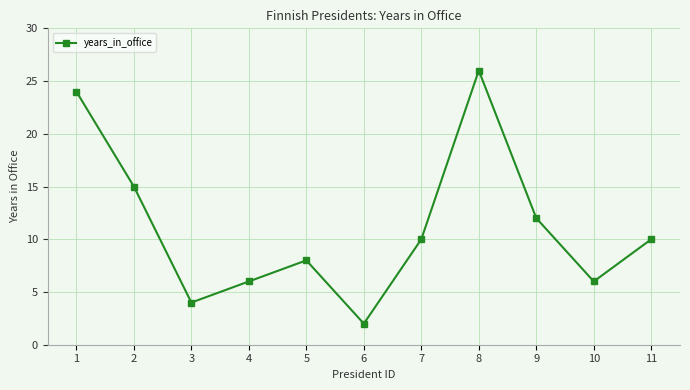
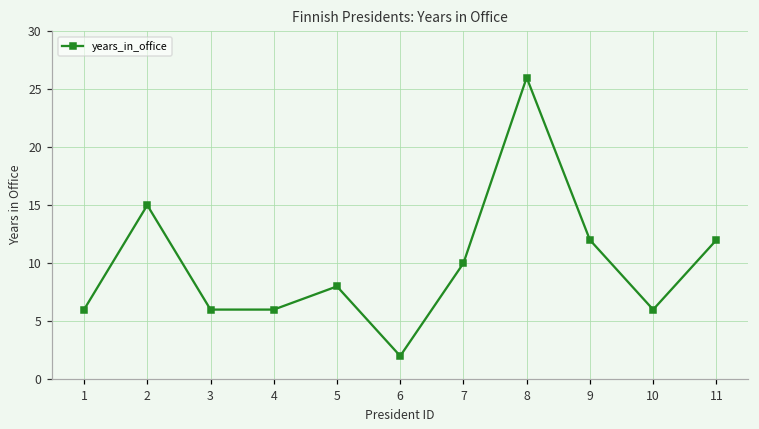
  {
-   "1": 24,
+   "1": 6,
    "2": 15,
-   "3": 4,
+   "3": 6,
    "4": 6,
    "5": 8,
    "6": 2,
    "7": 10,
    "8": 26,
    "9": 12,
    "10": 6,
-   "11": 10
+   "11": 12
  }
